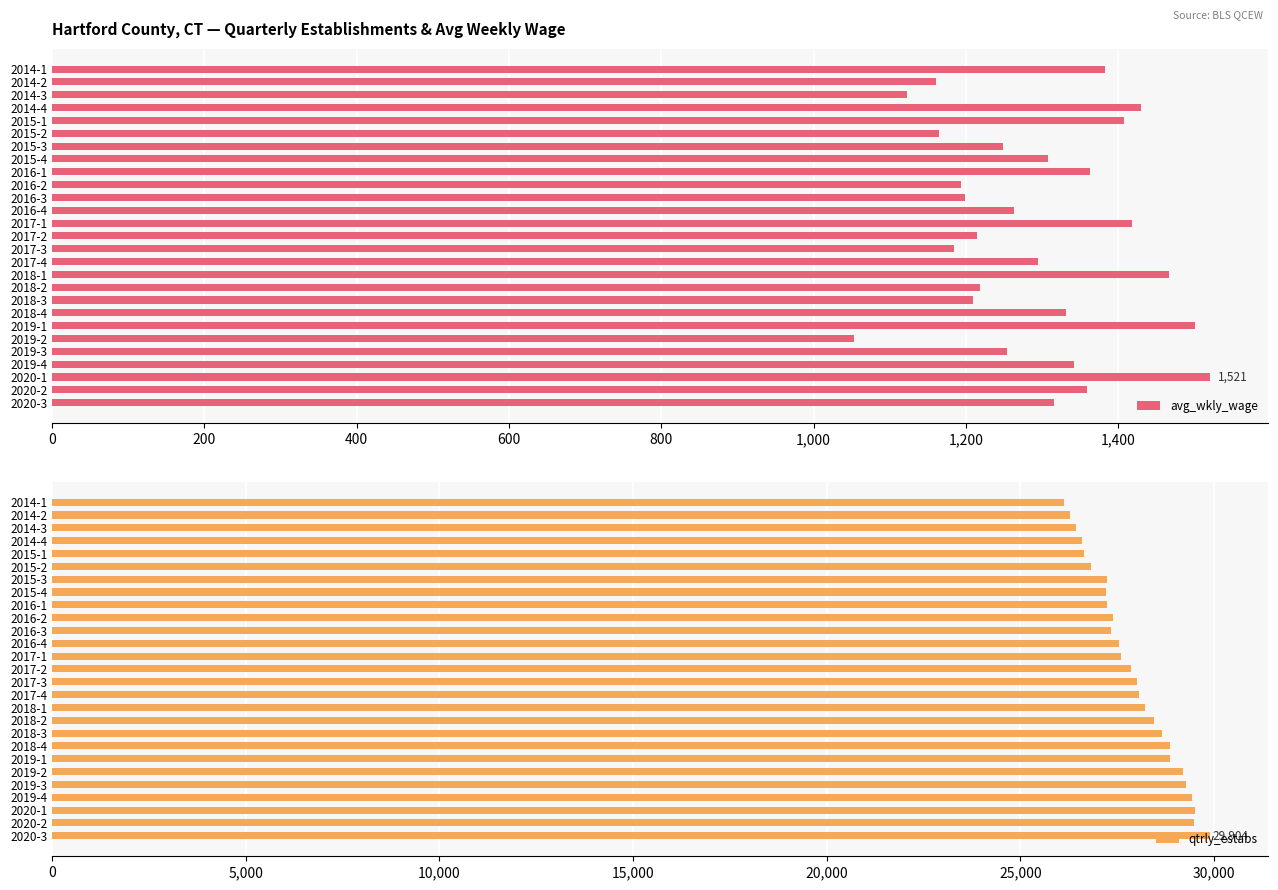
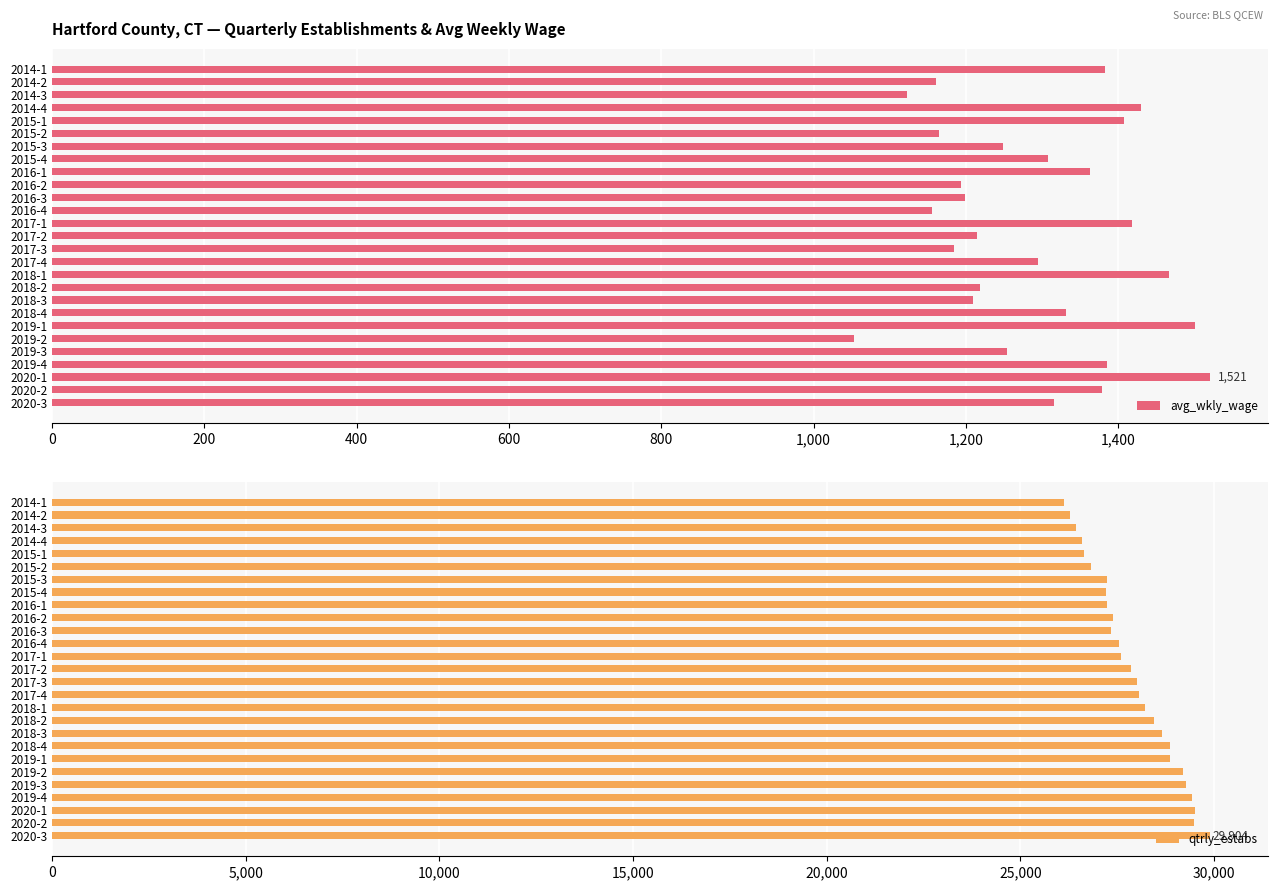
  {
    "Hartford County, CT — Quarterly Establishments & Avg Weekly Wage": {
      "2014-1": "1,380",
      "2014-2": "1,160",
      "2014-3": "1,120",
      "2014-4": "1,430",
      "2015-1": "1,410",
      "2015-2": "1,160",
      "2015-3": "1,250",
      "2015-4": "1,310",
      "2016-1": "1,360",
      "2016-2": "1,190",
      "2016-3": "1,200",
-     "2016-4": "1,260",
+     "2016-4": "1,160",
      "2017-1": "1,420",
      "2017-2": "1,210",
      "2017-3": "1,180",
      "2017-4": "1,300",
      "2018-1": "1,470",
      "2018-2": "1,220",
      "2018-3": "1,210",
      "2018-4": "1,330",
      "2019-1": "1,500",
      "2019-2": "1,050",
      "2019-3": "1,250",
-     "2019-4": "1,340",
-     "2020-2": "1,360",
+     "2019-4": "1,390",
+     "2020-2": "1,380",
      "2020-3": "1,320"
    }
  }
